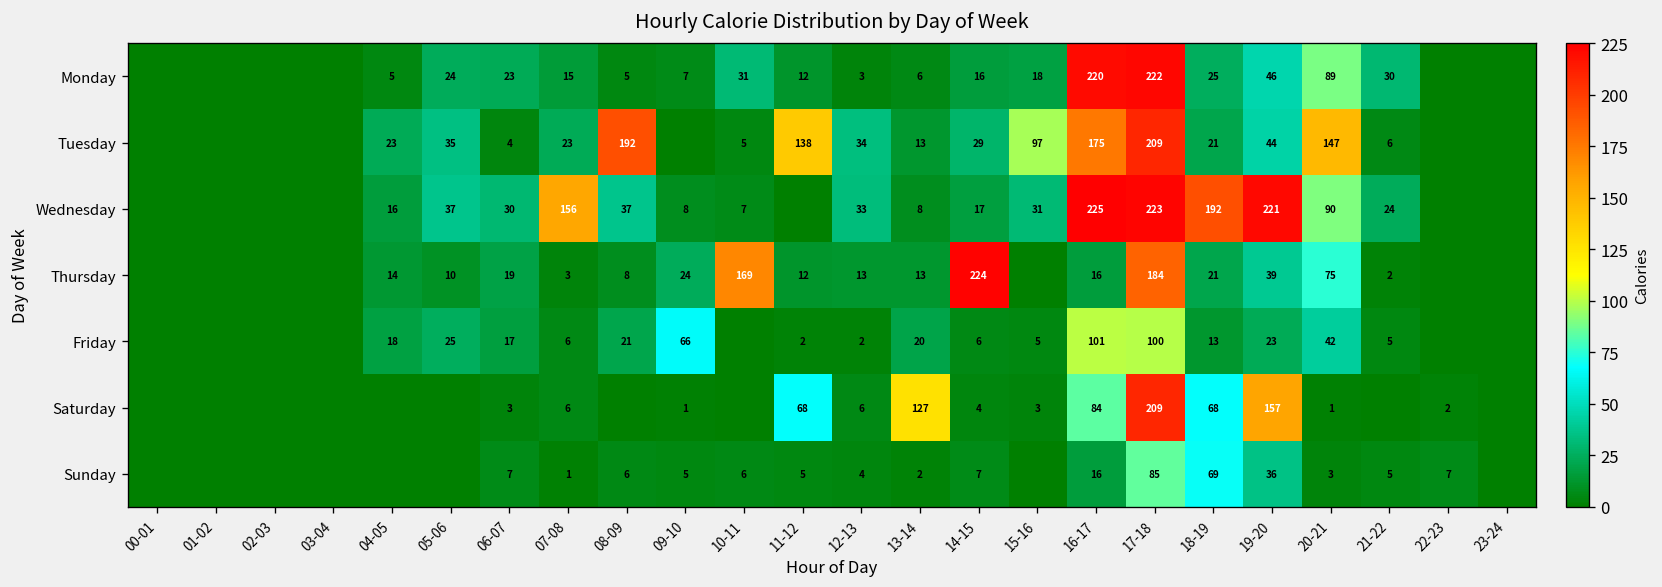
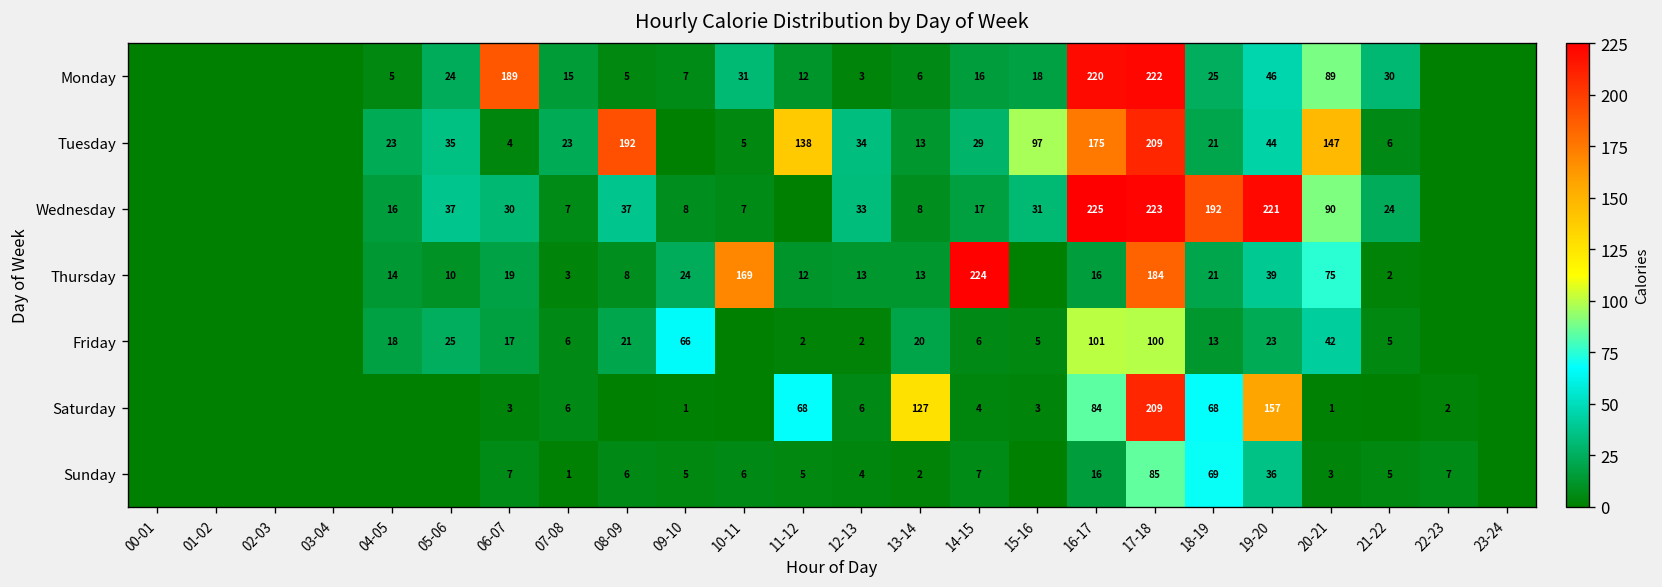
  {
    "Monday": {
      "04-05": 5,
      "05-06": 24,
-     "06-07": 23,
+     "06-07": 189,
      "07-08": 15,
      "08-09": 5,
      "09-10": 7,
      "10-11": 31,
      "11-12": 12,
      "12-13": 3,
      "13-14": 6,
      "14-15": 16,
      "15-16": 18,
      "16-17": 220,
      "17-18": 222,
      "18-19": 25,
      "19-20": 46,
      "20-21": 89,
      "21-22": 30
    },
    "Tuesday": {
      "04-05": 23,
      "05-06": 35,
      "06-07": 4,
      "07-08": 23,
      "08-09": 192,
      "10-11": 5,
      "11-12": 138,
      "12-13": 34,
      "13-14": 13,
      "14-15": 29,
      "15-16": 97,
      "16-17": 175,
      "17-18": 209,
      "18-19": 21,
      "19-20": 44,
      "20-21": 147,
      "21-22": 6
    },
    "Wednesday": {
      "04-05": 16,
      "05-06": 37,
      "06-07": 30,
-     "07-08": 156,
+     "07-08": 7,
      "08-09": 37,
      "09-10": 8,
      "10-11": 7,
      "12-13": 33,
      "13-14": 8,
      "14-15": 17,
      "15-16": 31,
      "16-17": 225,
      "17-18": 223,
      "18-19": 192,
      "19-20": 221,
      "20-21": 90,
      "21-22": 24
    },
    "Thursday": {
      "04-05": 14,
      "05-06": 10,
      "06-07": 19,
      "07-08": 3,
      "08-09": 8,
      "09-10": 24,
      "10-11": 169,
      "11-12": 12,
      "12-13": 13,
      "13-14": 13,
      "14-15": 224,
      "16-17": 16,
      "17-18": 184,
      "18-19": 21,
      "19-20": 39,
      "20-21": 75,
      "21-22": 2
    },
    "Friday": {
      "04-05": 18,
      "05-06": 25,
      "06-07": 17,
      "07-08": 6,
      "08-09": 21,
      "09-10": 66,
      "11-12": 2,
      "12-13": 2,
      "13-14": 20,
      "14-15": 6,
      "15-16": 5,
      "16-17": 101,
      "17-18": 100,
      "18-19": 13,
      "19-20": 23,
      "20-21": 42,
      "21-22": 5
    },
    "Saturday": {
      "06-07": 3,
      "07-08": 6,
      "09-10": 1,
      "11-12": 68,
      "12-13": 6,
      "13-14": 127,
      "14-15": 4,
      "15-16": 3,
      "16-17": 84,
      "17-18": 209,
      "18-19": 68,
      "19-20": 157,
      "20-21": 1,
      "22-23": 2
    },
    "Sunday": {
      "06-07": 7,
      "07-08": 1,
      "08-09": 6,
      "09-10": 5,
      "10-11": 6,
      "11-12": 5,
      "12-13": 4,
      "13-14": 2,
      "14-15": 7,
      "16-17": 16,
      "17-18": 85,
      "18-19": 69,
      "19-20": 36,
      "20-21": 3,
      "21-22": 5,
      "22-23": 7
    }
  }
